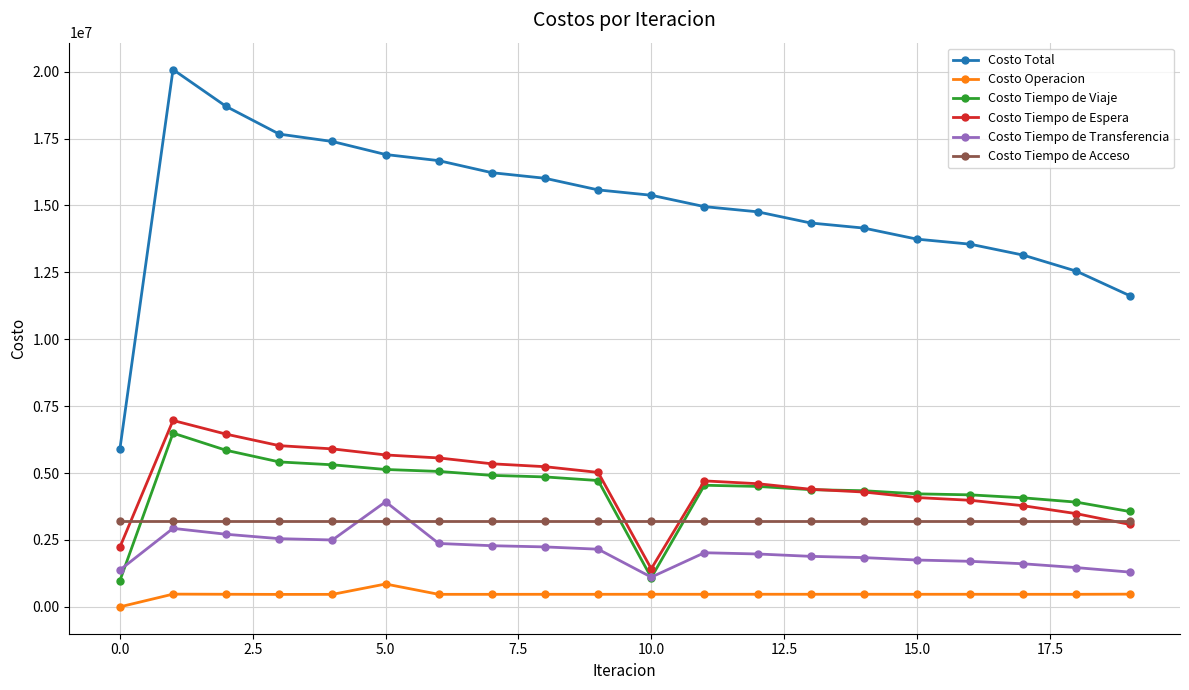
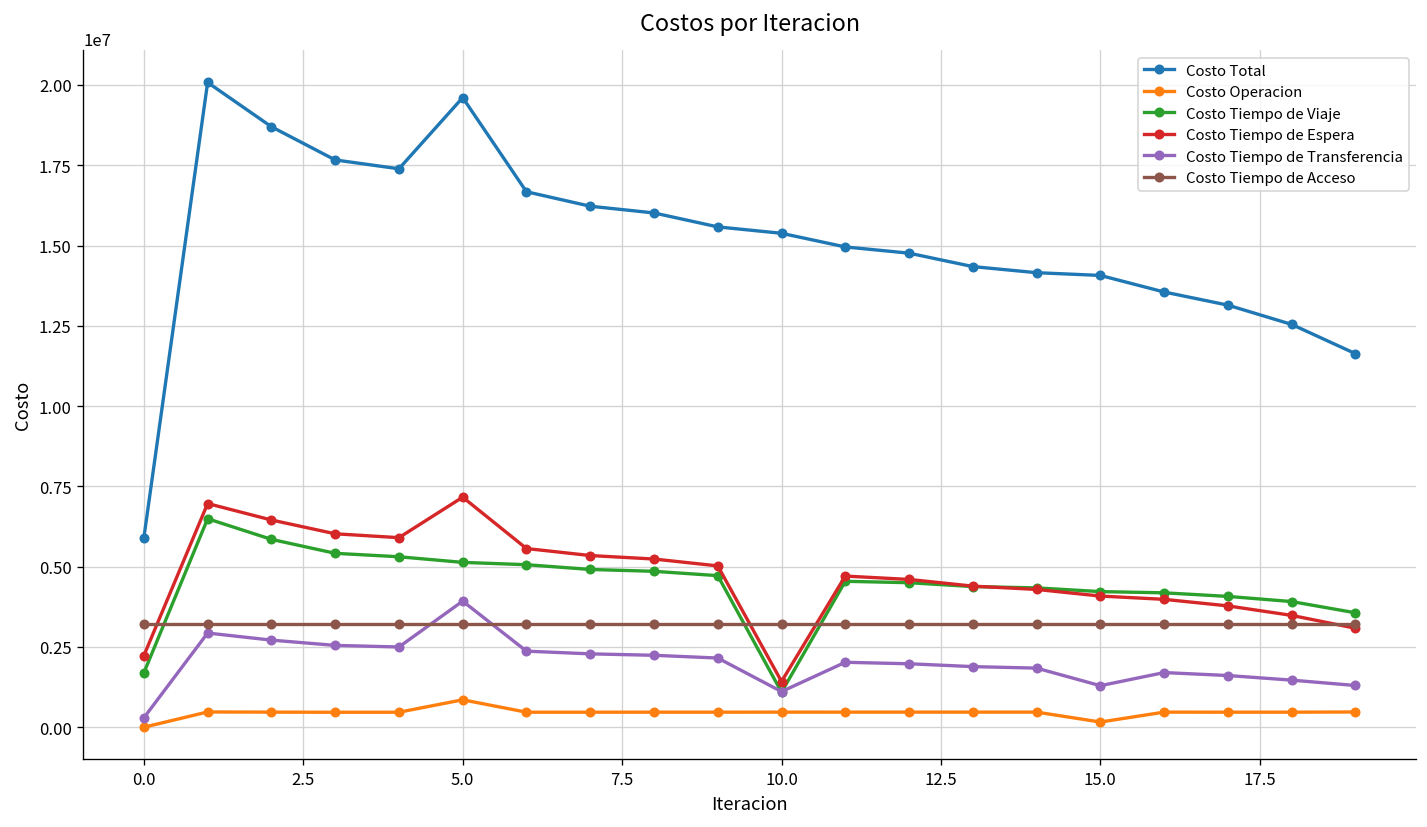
  {
    "Costo Total": {
      "0.0": 5900000,
-     "5.0": 16900000,
+     "5.0": 19600000,
      "10.0": 15400000,
-     "15.0": 13700000
+     "15.0": 14100000
    },
    "Costo Operacion": {
      "0.0": 0,
      "5.0": 900000,
      "10.0": 500000,
-     "15.0": 500000
+     "15.0": 200000
    },
    "Costo Tiempo de Viaje": {
-     "0.0": 1000000,
+     "0.0": 1700000,
      "5.0": 5100000,
      "15.0": 4200000
    },
    "Costo Tiempo de Espera": {
      "0.0": 2200000,
-     "5.0": 5700000,
+     "5.0": 7200000,
      "10.0": 1400000,
      "15.0": 4100000
    },
    "Costo Tiempo de Transferencia": {
-     "0.0": 1400000,
+     "0.0": 300000,
      "5.0": 3900000,
-     "15.0": 1700000
+     "15.0": 1300000
    },
    "Costo Tiempo de Acceso": {
      "0.0": 3200000,
      "5.0": 3200000,
      "10.0": 3200000,
      "15.0": 3200000
    }
  }
